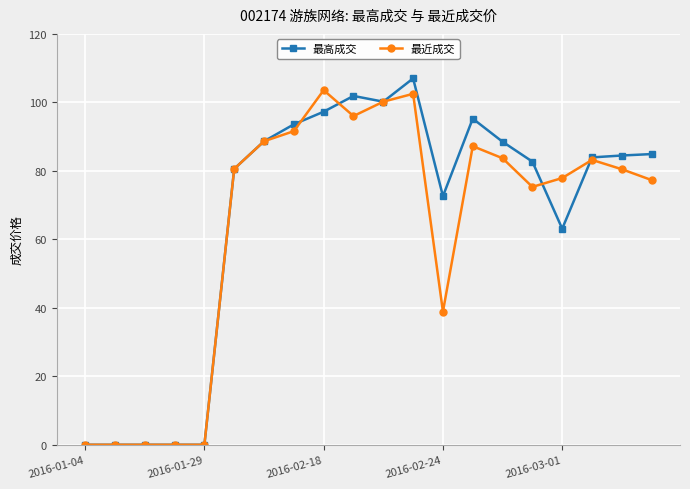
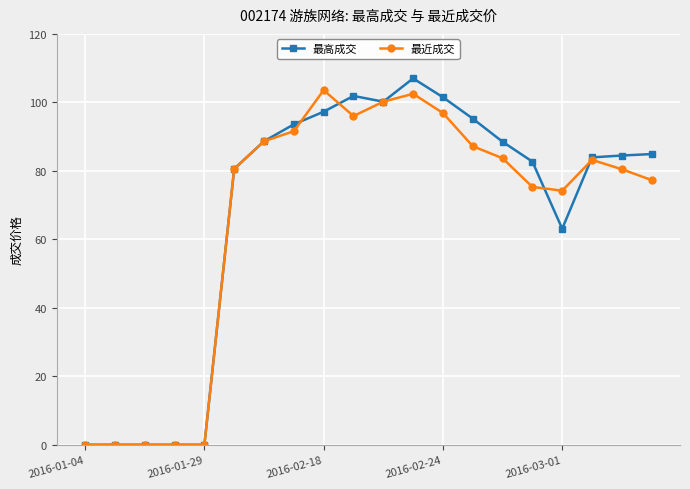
  {
    "最高成交": {
      "2016-02-18": 97,
-     "2016-02-24": 73,
+     "2016-02-24": 102,
      "2016-03-01": 63
    },
    "最近成交": {
      "2016-02-18": 104,
-     "2016-02-24": 39,
-     "2016-03-01": 78
+     "2016-02-24": 97,
+     "2016-03-01": 74
    }
  }
